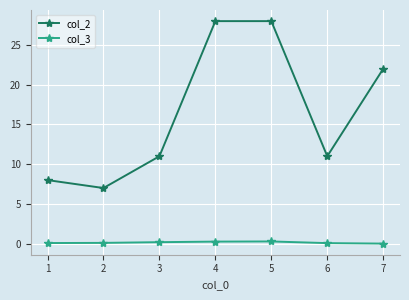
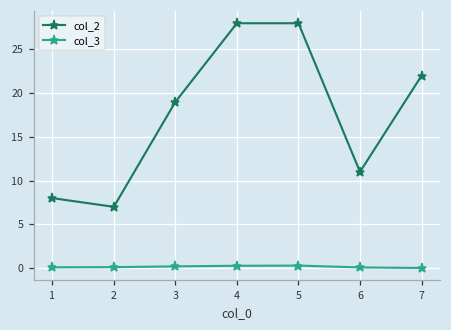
  {
    "col_2": {
      "1": 8,
      "2": 7,
-     "3": 11,
+     "3": 19,
      "4": 28,
      "5": 28,
      "6": 11,
      "7": 22
    },
    "col_3": {
      "1": 0,
      "2": 0,
      "3": 0,
      "4": 0,
      "5": 0,
      "6": 0,
      "7": 0
    }
  }
